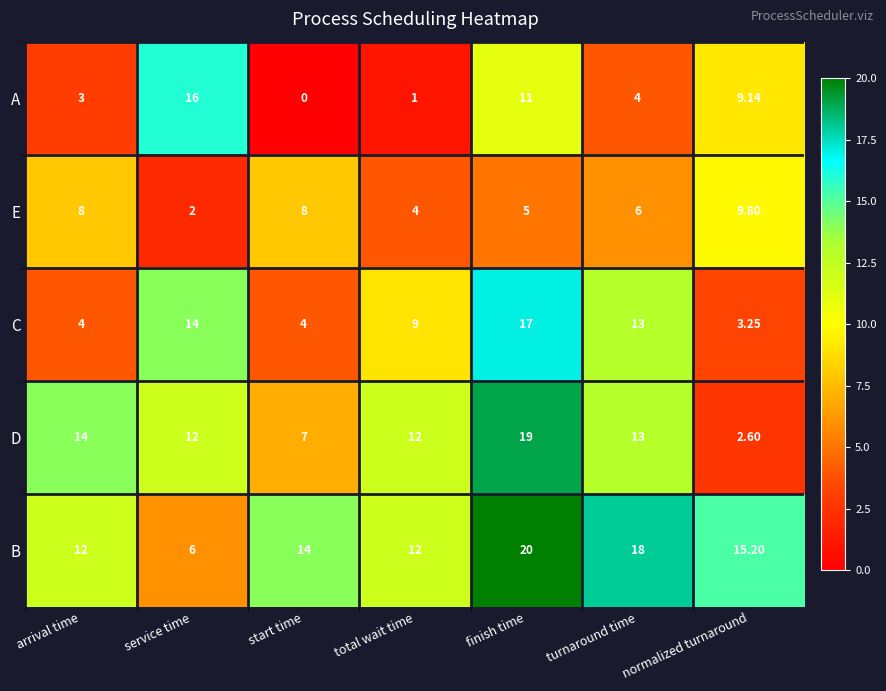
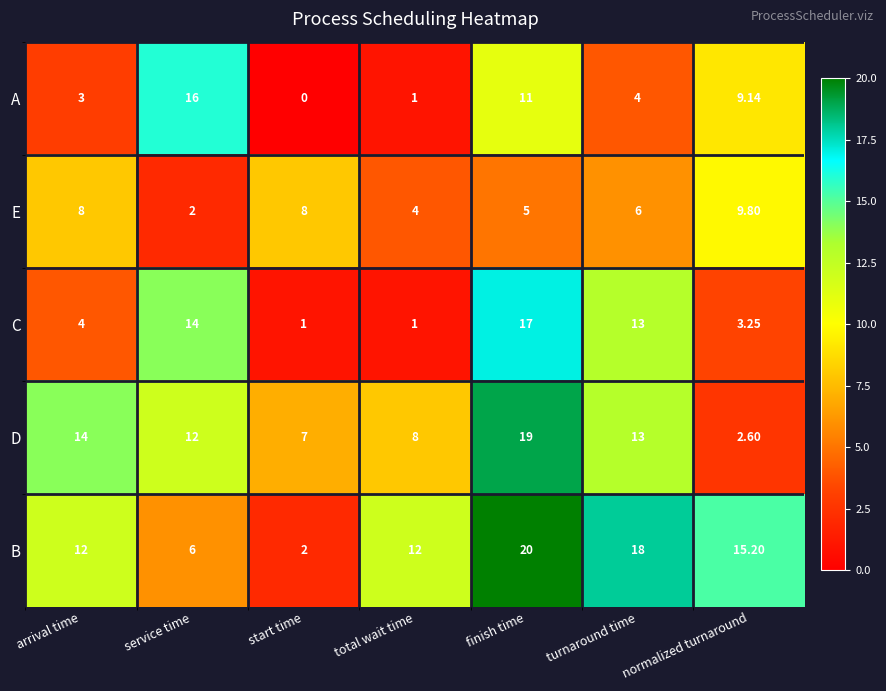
  {
    "A": {
      "arrival time": 3,
      "service time": 16,
      "start time": 0,
      "total wait time": 1,
      "finish time": 11,
      "turnaround time": 4,
      "normalized turnaround": 9.14
    },
    "E": {
      "arrival time": 8,
      "service time": 2,
      "start time": 8,
      "total wait time": 4,
      "finish time": 5,
      "turnaround time": 6,
      "normalized turnaround": 9.80
    },
    "C": {
      "arrival time": 4,
      "service time": 14,
-     "start time": 4,
-     "total wait time": 9,
+     "start time": 1,
+     "total wait time": 1,
      "finish time": 17,
      "turnaround time": 13,
      "normalized turnaround": 3.25
    },
    "D": {
      "arrival time": 14,
      "service time": 12,
      "start time": 7,
-     "total wait time": 12,
+     "total wait time": 8,
      "finish time": 19,
      "turnaround time": 13,
      "normalized turnaround": 2.60
    },
    "B": {
      "arrival time": 12,
      "service time": 6,
-     "start time": 14,
+     "start time": 2,
      "total wait time": 12,
      "finish time": 20,
      "turnaround time": 18,
      "normalized turnaround": 15.20
    }
  }
